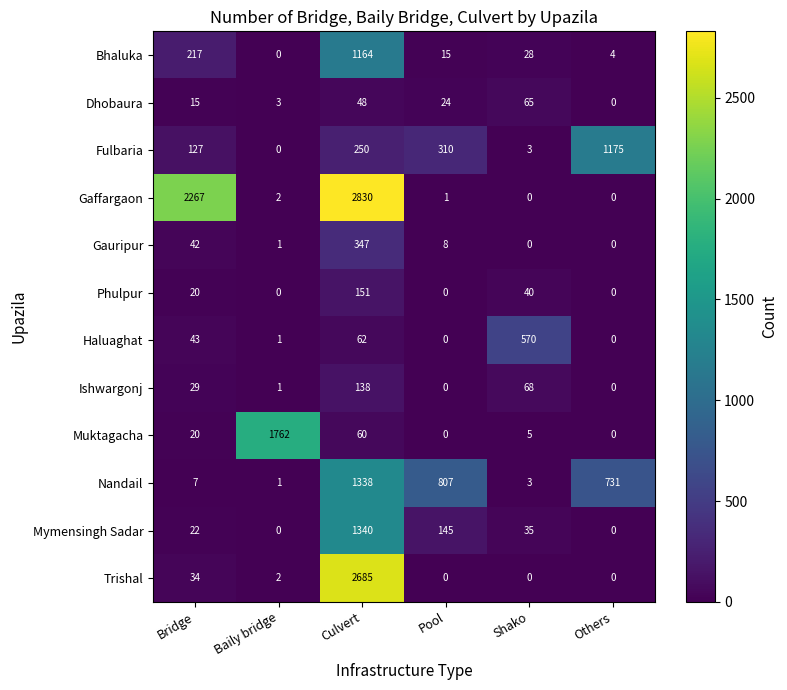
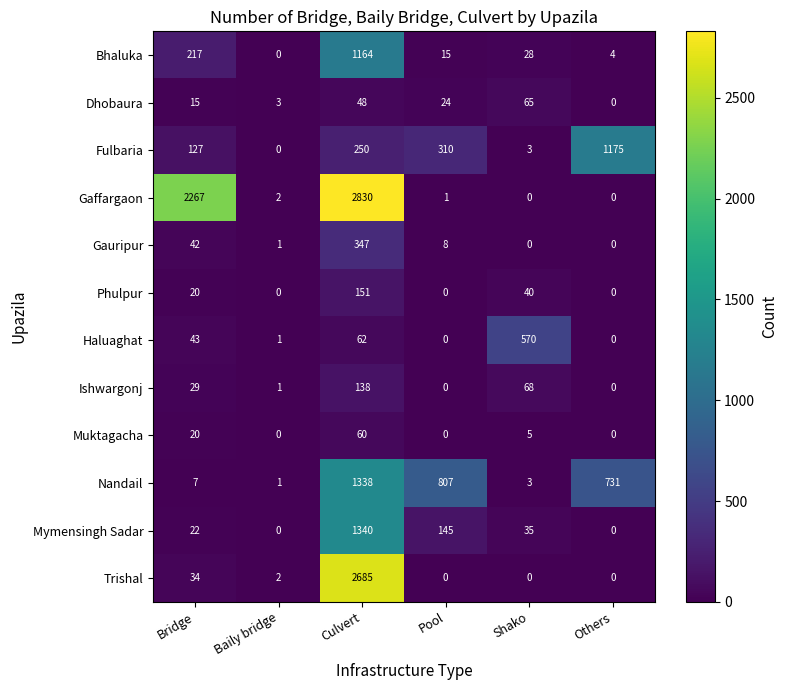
  {
    "Bhaluka": {
      "Bridge": 217,
      "Baily bridge": 0,
      "Culvert": 1164,
      "Pool": 15,
      "Shako": 28,
      "Others": 4
    },
    "Dhobaura": {
      "Bridge": 15,
      "Baily bridge": 3,
      "Culvert": 48,
      "Pool": 24,
      "Shako": 65,
      "Others": 0
    },
    "Fulbaria": {
      "Bridge": 127,
      "Baily bridge": 0,
      "Culvert": 250,
      "Pool": 310,
      "Shako": 3,
      "Others": 1175
    },
    "Gaffargaon": {
      "Bridge": 2267,
      "Baily bridge": 2,
      "Culvert": 2830,
      "Pool": 1,
      "Shako": 0,
      "Others": 0
    },
    "Gauripur": {
      "Bridge": 42,
      "Baily bridge": 1,
      "Culvert": 347,
      "Pool": 8,
      "Shako": 0,
      "Others": 0
    },
    "Phulpur": {
      "Bridge": 20,
      "Baily bridge": 0,
      "Culvert": 151,
      "Pool": 0,
      "Shako": 40,
      "Others": 0
    },
    "Haluaghat": {
      "Bridge": 43,
      "Baily bridge": 1,
      "Culvert": 62,
      "Pool": 0,
      "Shako": 570,
      "Others": 0
    },
    "Ishwargonj": {
      "Bridge": 29,
      "Baily bridge": 1,
      "Culvert": 138,
      "Pool": 0,
      "Shako": 68,
      "Others": 0
    },
    "Muktagacha": {
      "Bridge": 20,
-     "Baily bridge": 1762,
+     "Baily bridge": 0,
      "Culvert": 60,
      "Pool": 0,
      "Shako": 5,
      "Others": 0
    },
    "Nandail": {
      "Bridge": 7,
      "Baily bridge": 1,
      "Culvert": 1338,
      "Pool": 807,
      "Shako": 3,
      "Others": 731
    },
    "Mymensingh Sadar": {
      "Bridge": 22,
      "Baily bridge": 0,
      "Culvert": 1340,
      "Pool": 145,
      "Shako": 35,
      "Others": 0
    },
    "Trishal": {
      "Bridge": 34,
      "Baily bridge": 2,
      "Culvert": 2685,
      "Pool": 0,
      "Shako": 0,
      "Others": 0
    }
  }
